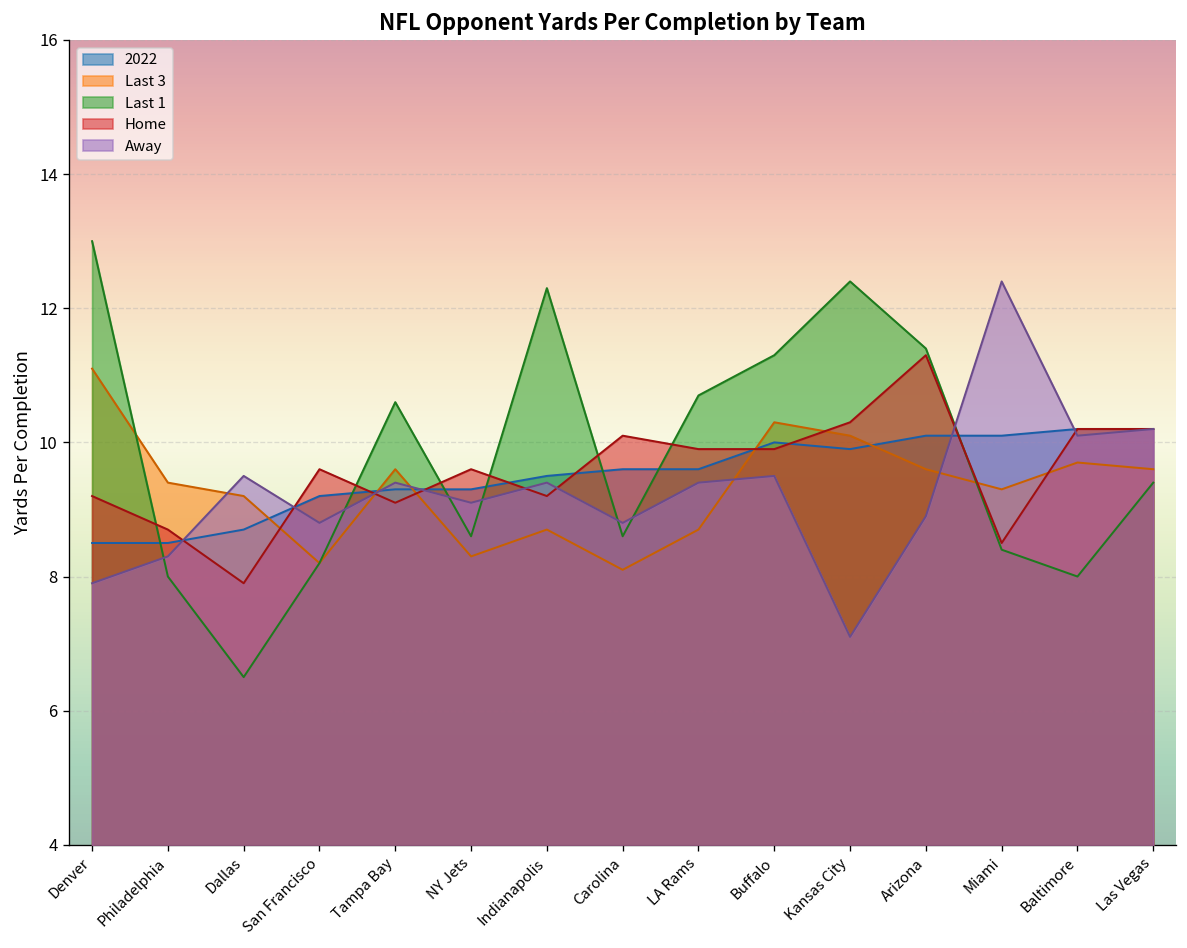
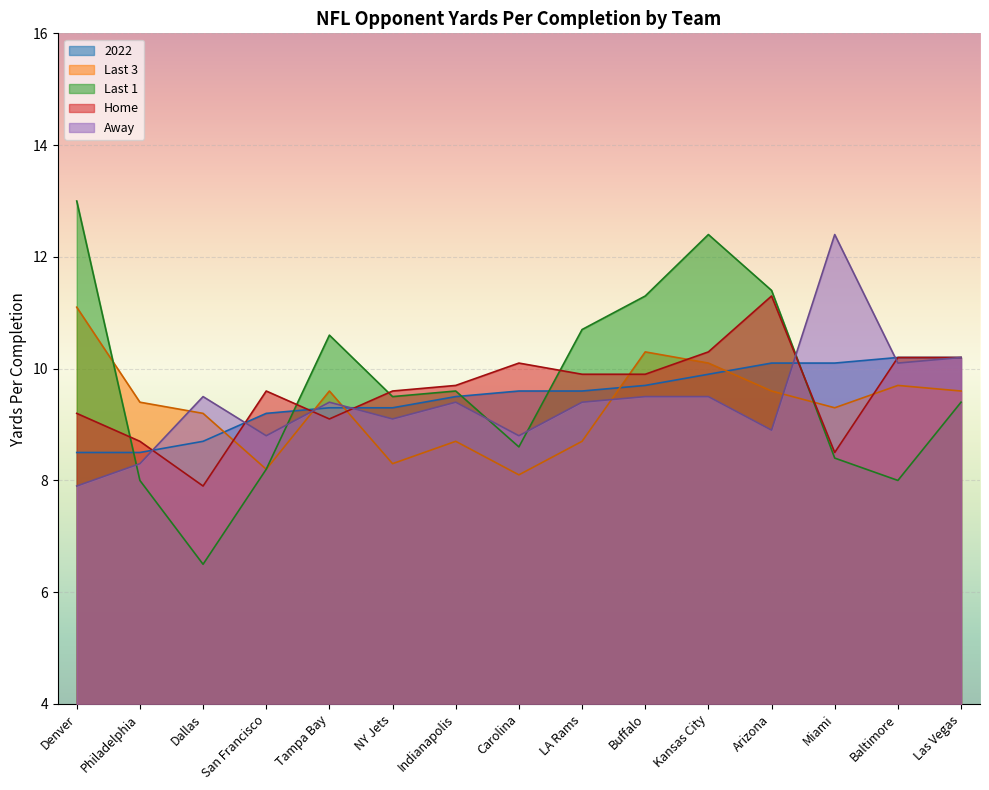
  {
    "2022": {
      "Denver": 8.5,
      "Philadelphia": 8.5,
      "Dallas": 8.7,
      "San Francisco": 9.2,
      "Tampa Bay": 9.3,
      "NY Jets": 9.3,
      "Indianapolis": 9.5,
      "Carolina": 9.6,
      "LA Rams": 9.6,
-     "Buffalo": 10.0,
+     "Buffalo": 9.7,
      "Kansas City": 9.9,
      "Arizona": 10.1,
      "Miami": 10.1
    },
    "Last 3": {
      "Denver": 11.1,
      "Philadelphia": 9.4,
      "Dallas": 9.2,
      "Tampa Bay": 9.6,
      "NY Jets": 8.3,
      "Indianapolis": 8.7,
      "Carolina": 8.1,
      "LA Rams": 8.7,
      "Buffalo": 10.3,
      "Kansas City": 10.1,
      "Arizona": 9.6,
      "Miami": 9.3,
      "Baltimore": 9.7,
      "Las Vegas": 9.6
    },
    "Last 1": {
      "Denver": 13.0,
      "Philadelphia": 8.0,
      "Dallas": 6.5,
      "Tampa Bay": 10.6,
-     "NY Jets": 8.6,
-     "Indianapolis": 12.3,
+     "NY Jets": 9.5,
+     "Indianapolis": 9.6,
      "Carolina": 8.6,
      "LA Rams": 10.7,
      "Buffalo": 11.3,
      "Kansas City": 12.4,
      "Arizona": 11.4,
      "Miami": 8.4,
      "Baltimore": 8.0,
      "Las Vegas": 9.4
    },
    "Home": {
      "Denver": 9.2,
      "Philadelphia": 8.7,
      "Dallas": 7.9,
      "San Francisco": 9.6,
      "Tampa Bay": 9.1,
      "NY Jets": 9.6,
-     "Indianapolis": 9.2,
+     "Indianapolis": 9.7,
      "Carolina": 10.1,
      "LA Rams": 9.9,
      "Buffalo": 9.9,
      "Kansas City": 10.3,
      "Arizona": 11.3,
      "Miami": 8.5
    },
    "Away": {
      "Denver": 7.9,
      "Philadelphia": 8.3,
      "Dallas": 9.5,
      "San Francisco": 8.8,
      "Tampa Bay": 9.4,
      "NY Jets": 9.1,
      "Indianapolis": 9.4,
      "Carolina": 8.8,
      "LA Rams": 9.4,
      "Buffalo": 9.5,
-     "Kansas City": 7.1,
+     "Kansas City": 9.5,
      "Arizona": 8.9,
      "Miami": 12.4,
      "Baltimore": 10.1
    }
  }
